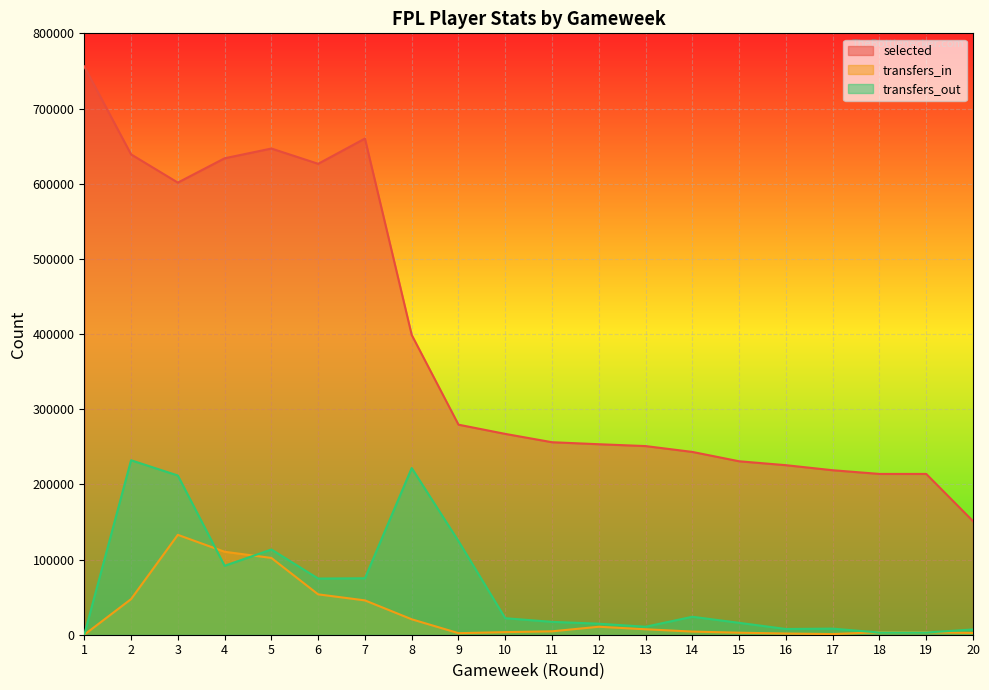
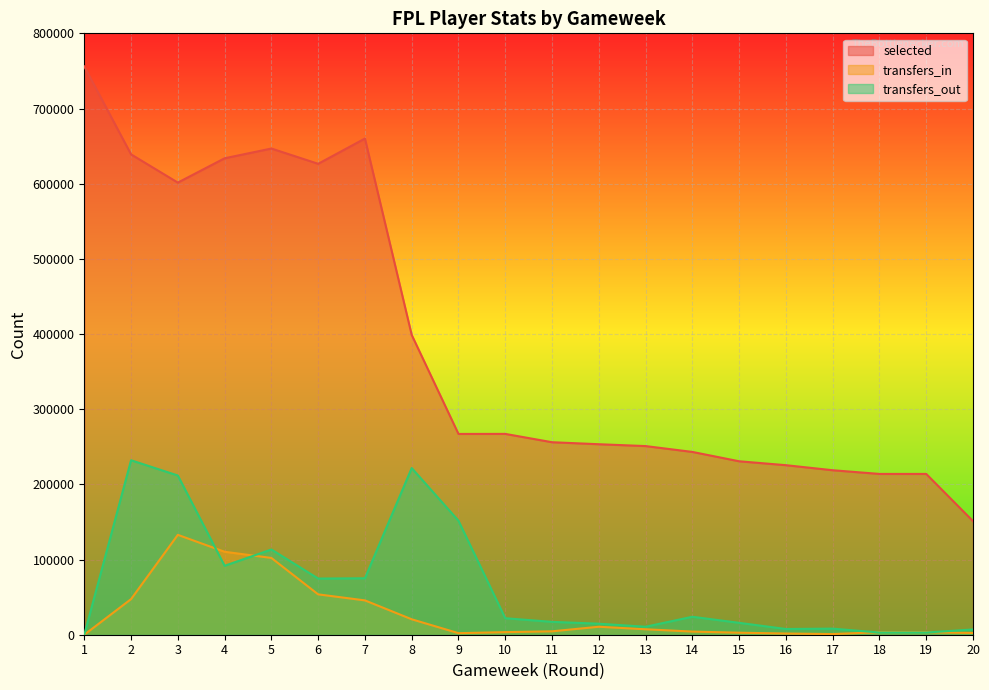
  {
    "selected": {
      "1": 760000,
      "2": 640000,
      "3": 600000,
      "4": 630000,
      "5": 650000,
      "6": 630000,
      "7": 660000,
      "8": 400000,
-     "9": 280000,
+     "9": 270000,
      "10": 270000,
      "11": 260000,
      "12": 250000,
      "13": 250000,
      "14": 240000,
      "15": 230000,
      "16": 230000,
      "17": 220000,
      "18": 210000,
      "19": 210000,
      "20": 150000
    },
    "transfers_in": {
      "2": 50000,
      "3": 130000,
      "4": 110000,
      "5": 100000,
      "6": 50000,
      "7": 50000,
      "8": 20000,
      "9": 0,
      "10": 0,
      "11": 0,
      "12": 10000,
      "14": 0,
      "15": 0,
      "16": 0,
      "17": 0,
      "20": 0
    },
    "transfers_out": {
      "2": 230000,
      "3": 210000,
      "4": 90000,
      "5": 110000,
      "6": 70000,
      "7": 80000,
      "8": 220000,
-     "9": 120000,
+     "9": 150000,
      "10": 20000,
      "11": 20000,
      "12": 10000,
      "14": 20000,
      "15": 20000,
      "16": 10000,
      "17": 10000,
      "20": 10000
    }
  }
